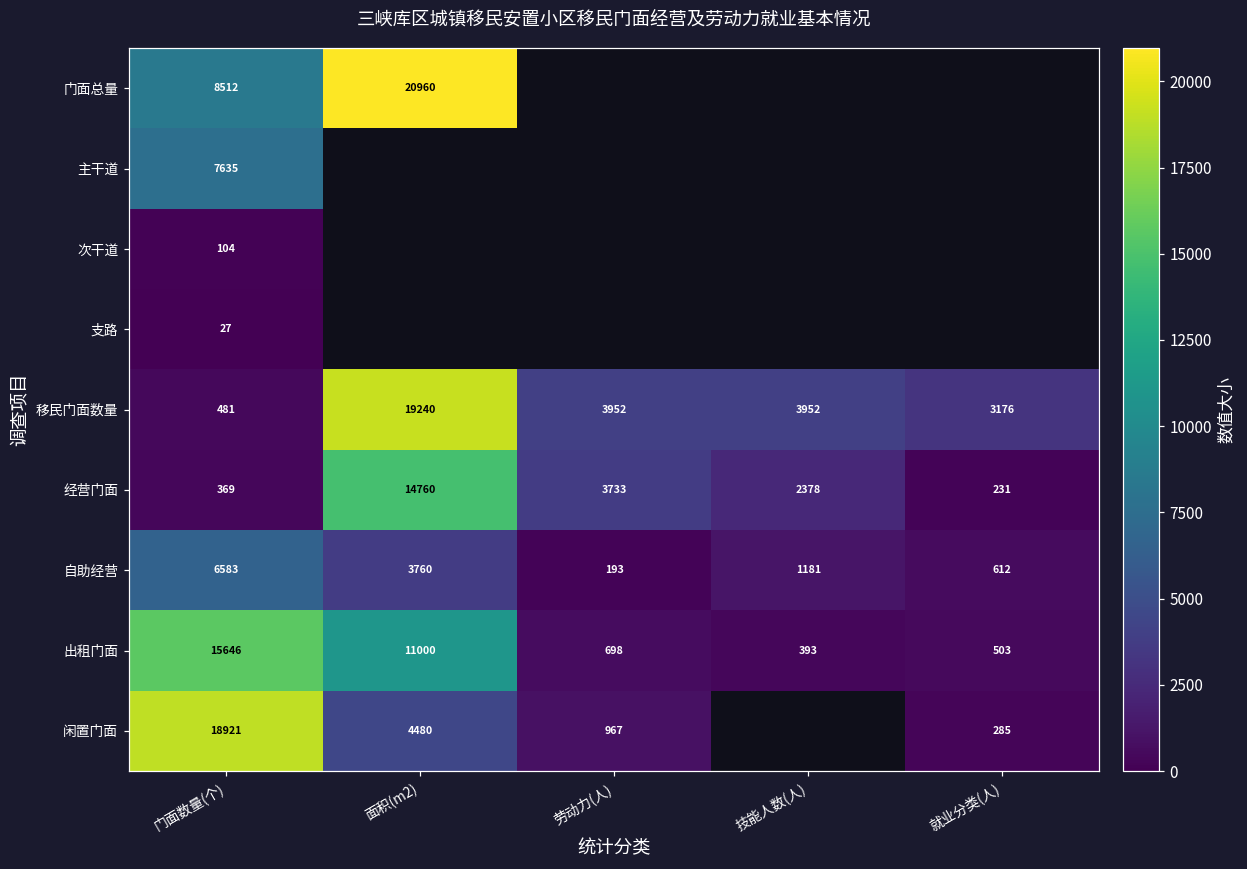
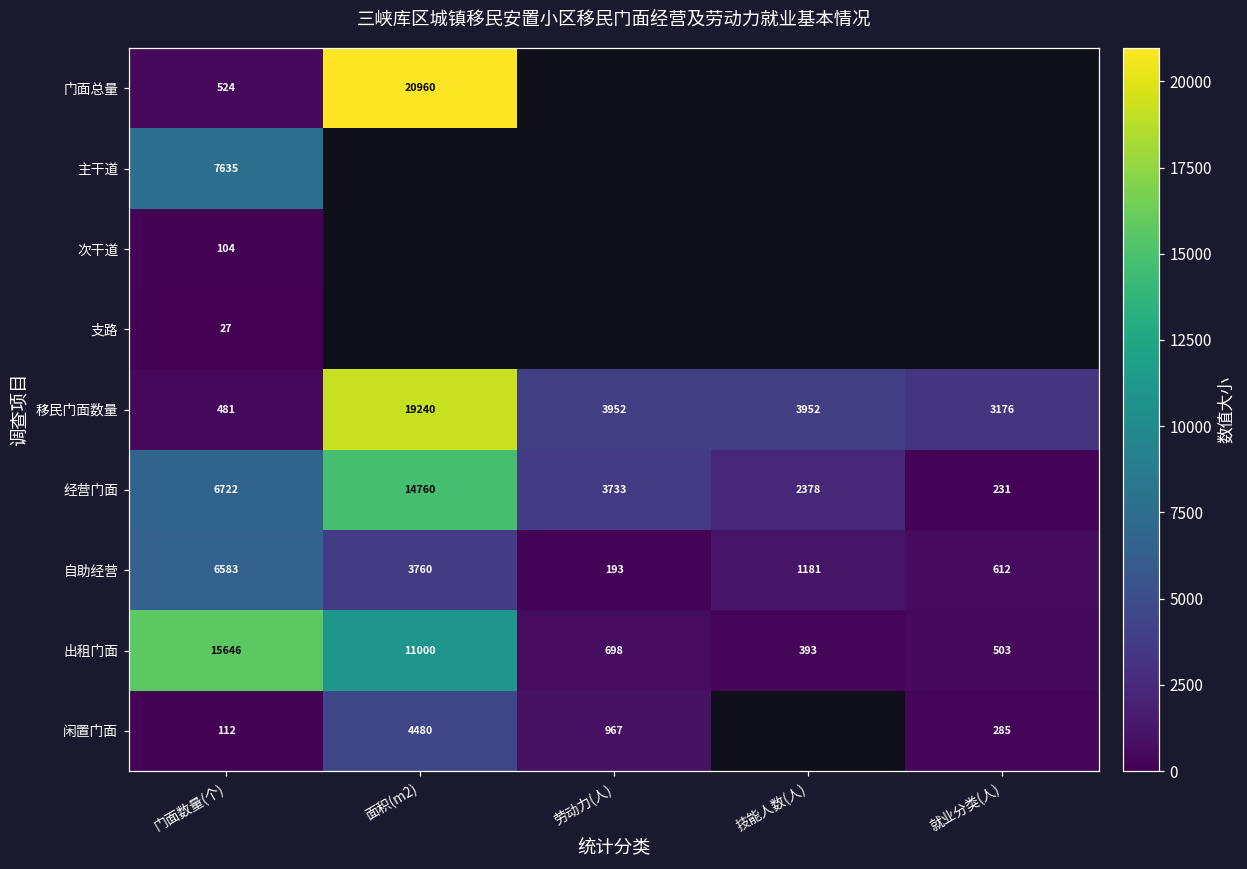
  {
    "门面总量": {
-     "门面数量(个)": 8512,
+     "门面数量(个)": 524,
      "面积(m2)": 20960
    },
    "主干道": {
      "门面数量(个)": 7635
    },
    "次干道": {
      "门面数量(个)": 104
    },
    "支路": {
      "门面数量(个)": 27
    },
    "移民门面数量": {
      "门面数量(个)": 481,
      "面积(m2)": 19240,
      "劳动力(人)": 3952,
      "技能人数(人)": 3952,
      "就业分类(人)": 3176
    },
    "经营门面": {
-     "门面数量(个)": 369,
+     "门面数量(个)": 6722,
      "面积(m2)": 14760,
      "劳动力(人)": 3733,
      "技能人数(人)": 2378,
      "就业分类(人)": 231
    },
    "自助经营": {
      "门面数量(个)": 6583,
      "面积(m2)": 3760,
      "劳动力(人)": 193,
      "技能人数(人)": 1181,
      "就业分类(人)": 612
    },
    "出租门面": {
      "门面数量(个)": 15646,
      "面积(m2)": 11000,
      "劳动力(人)": 698,
      "技能人数(人)": 393,
      "就业分类(人)": 503
    },
    "闲置门面": {
-     "门面数量(个)": 18921,
+     "门面数量(个)": 112,
      "面积(m2)": 4480,
      "劳动力(人)": 967,
      "就业分类(人)": 285
    }
  }
